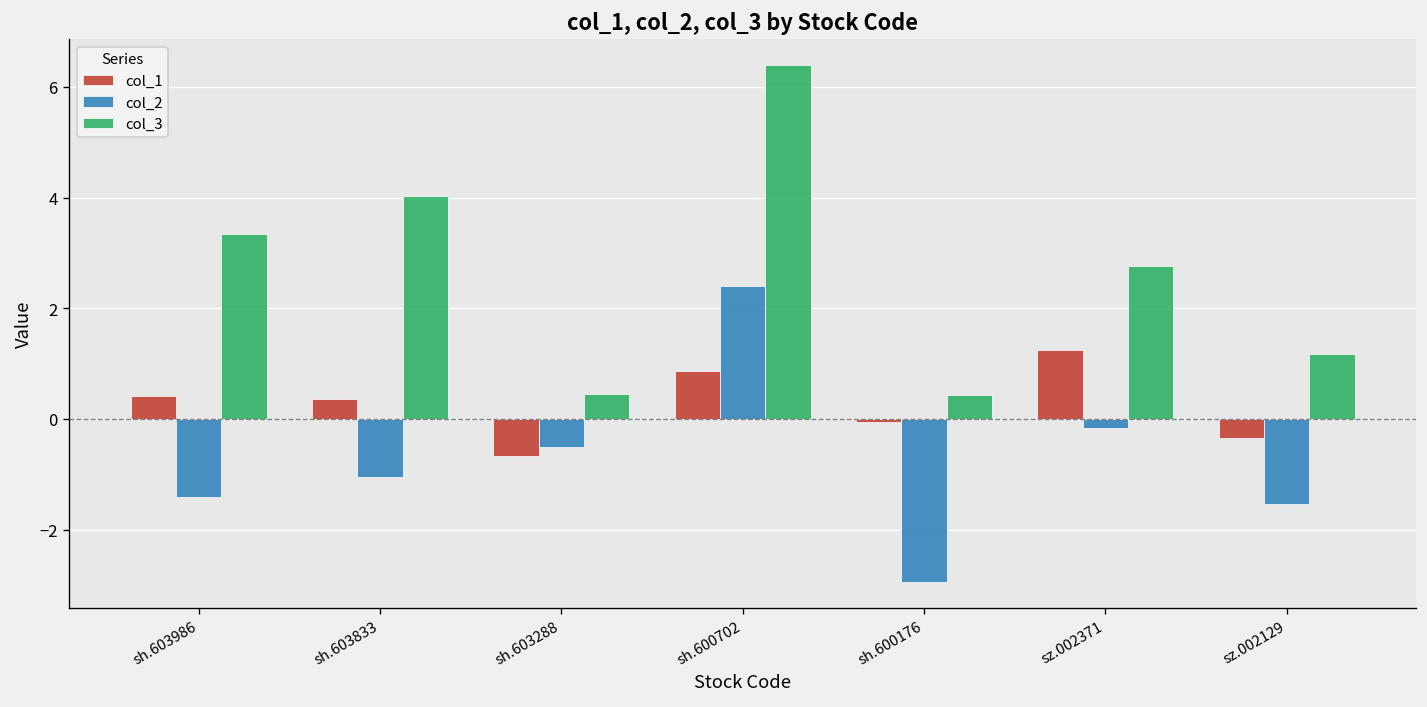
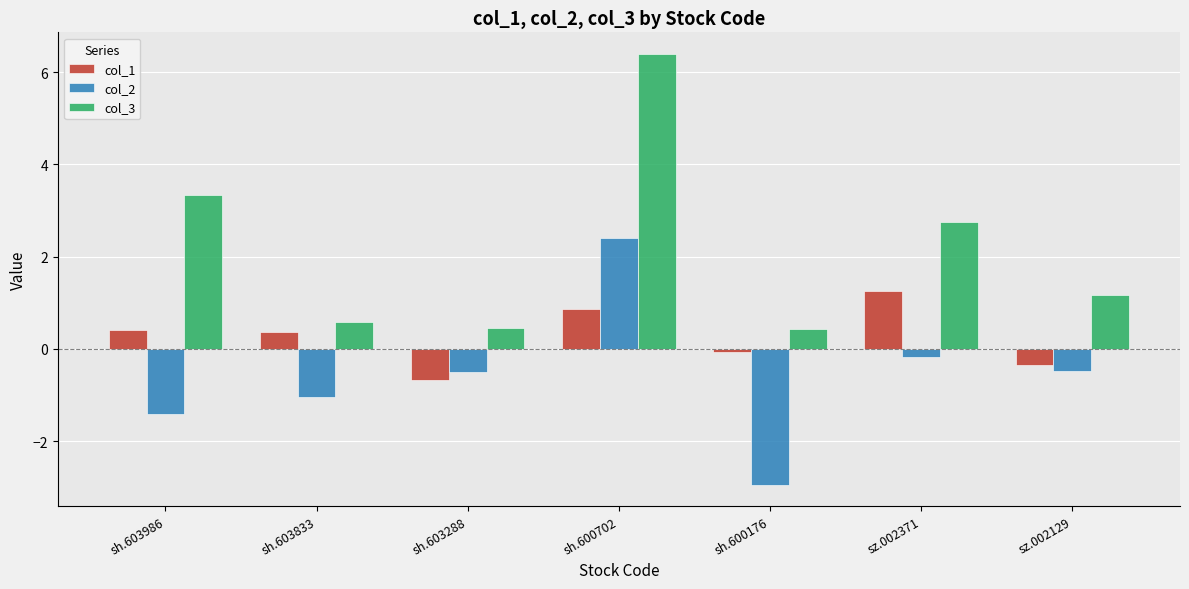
  {
    "col_1": {
      "sh.603986": 0.4,
      "sh.603833": 0.4,
      "sh.603288": -0.7,
      "sh.600702": 0.9,
      "sh.600176": -0.1,
      "sz.002371": 1.2,
      "sz.002129": -0.3
    },
    "col_2": {
      "sh.603986": -1.4,
      "sh.603833": -1.1,
      "sh.603288": -0.5,
      "sh.600702": 2.4,
      "sh.600176": -2.9,
      "sz.002371": -0.2,
-     "sz.002129": -1.5
+     "sz.002129": -0.5
    },
    "col_3": {
      "sh.603986": 3.3,
-     "sh.603833": 4.0,
+     "sh.603833": 0.6,
      "sh.603288": 0.5,
      "sh.600702": 6.4,
      "sh.600176": 0.4,
      "sz.002371": 2.8,
      "sz.002129": 1.2
    }
  }
